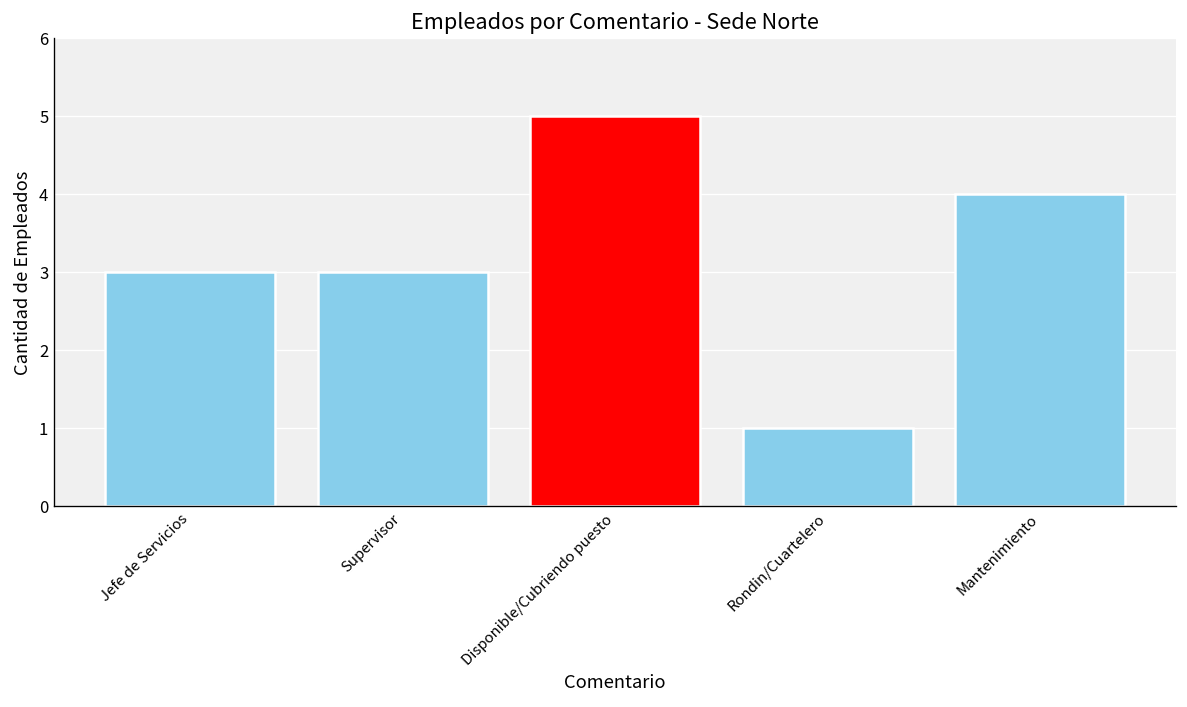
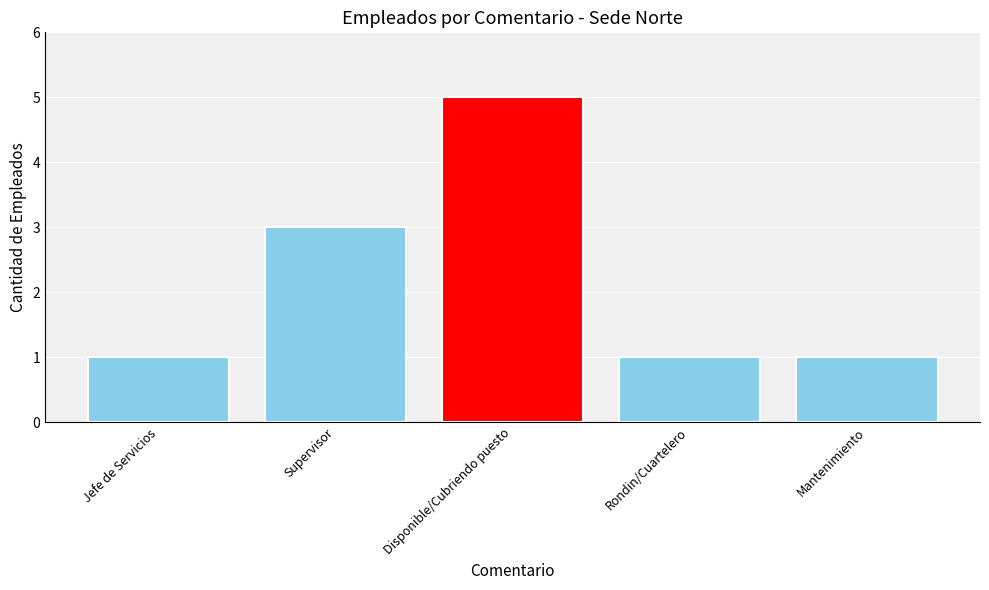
  {
-   "Jefe de Servicios": 3,
+   "Jefe de Servicios": 1,
    "Supervisor": 3,
    "Disponible/Cubriendo puesto": 5,
    "Rondin/Cuartelero": 1,
-   "Mantenimiento": 4
+   "Mantenimiento": 1
  }
